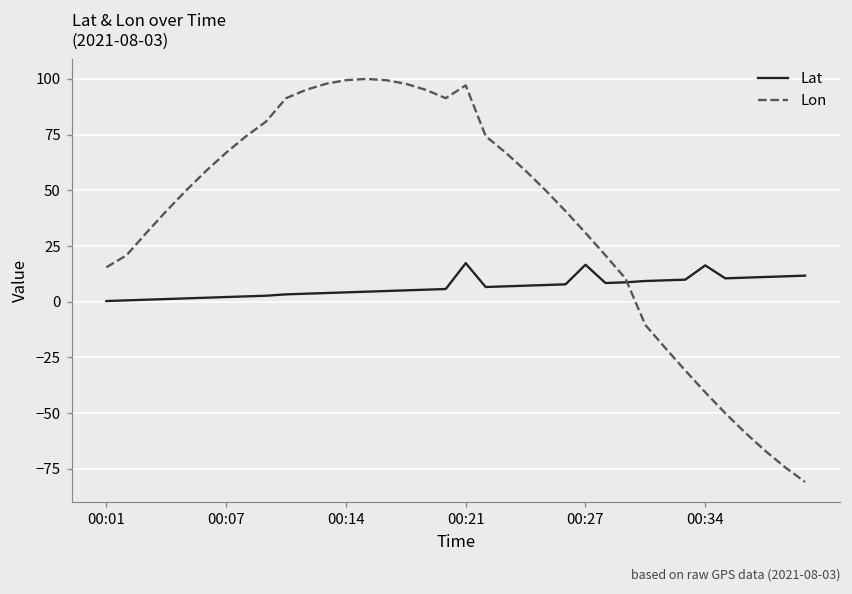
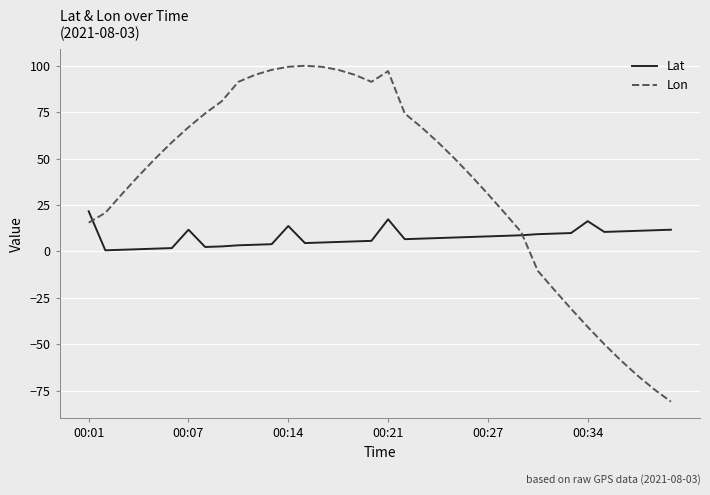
  {
    "Lat": {
-     "00:01": 0,
-     "00:07": 2,
-     "00:14": 4,
+     "00:01": 22,
+     "00:07": 12,
+     "00:14": 14,
      "00:21": 17,
-     "00:27": 17,
+     "00:27": 8,
      "00:34": 16
    },
    "Lon": {
      "00:01": 15,
      "00:07": 67,
      "00:14": 99,
      "00:21": 97,
      "00:27": 31,
      "00:34": -41
    }
  }
